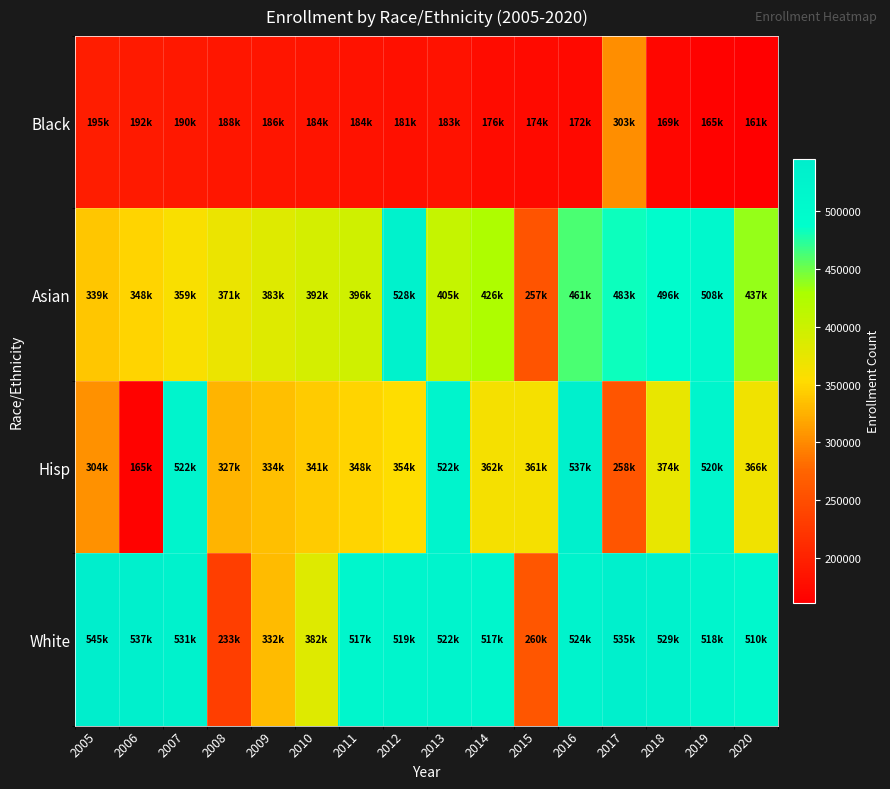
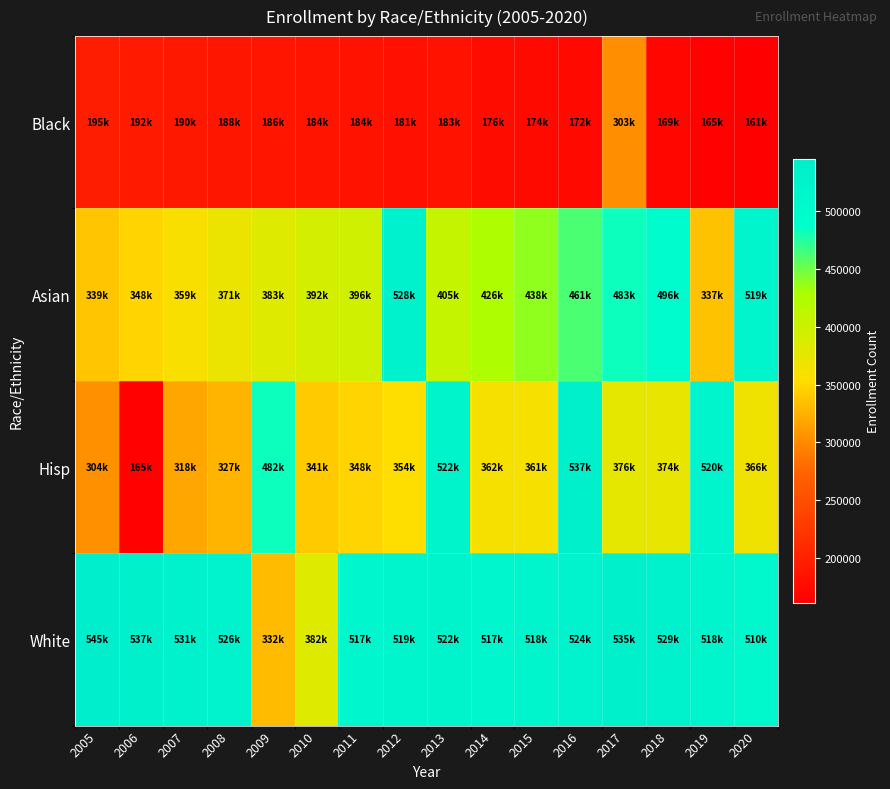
  {
    "Black": {
      "2005": "195k",
      "2006": "192k",
      "2007": "190k",
      "2008": "188k",
      "2009": "186k",
      "2010": "184k",
      "2011": "184k",
      "2012": "181k",
      "2013": "183k",
      "2014": "176k",
      "2015": "174k",
      "2016": "172k",
      "2017": "303k",
      "2018": "169k",
      "2019": "165k",
      "2020": "161k"
    },
    "Asian": {
      "2005": "339k",
      "2006": "348k",
      "2007": "359k",
      "2008": "371k",
      "2009": "383k",
      "2010": "392k",
      "2011": "396k",
      "2012": "528k",
      "2013": "405k",
      "2014": "426k",
-     "2015": "257k",
+     "2015": "438k",
      "2016": "461k",
      "2017": "483k",
      "2018": "496k",
-     "2019": "508k",
-     "2020": "437k"
+     "2019": "337k",
+     "2020": "519k"
    },
    "Hisp": {
      "2005": "304k",
      "2006": "165k",
-     "2007": "522k",
+     "2007": "318k",
      "2008": "327k",
-     "2009": "334k",
+     "2009": "482k",
      "2010": "341k",
      "2011": "348k",
      "2012": "354k",
      "2013": "522k",
      "2014": "362k",
      "2015": "361k",
      "2016": "537k",
-     "2017": "258k",
+     "2017": "376k",
      "2018": "374k",
      "2019": "520k",
      "2020": "366k"
    },
    "White": {
      "2005": "545k",
      "2006": "537k",
      "2007": "531k",
-     "2008": "233k",
+     "2008": "526k",
      "2009": "332k",
      "2010": "382k",
      "2011": "517k",
      "2012": "519k",
      "2013": "522k",
      "2014": "517k",
-     "2015": "260k",
+     "2015": "518k",
      "2016": "524k",
      "2017": "535k",
      "2018": "529k",
      "2019": "518k",
      "2020": "510k"
    }
  }
